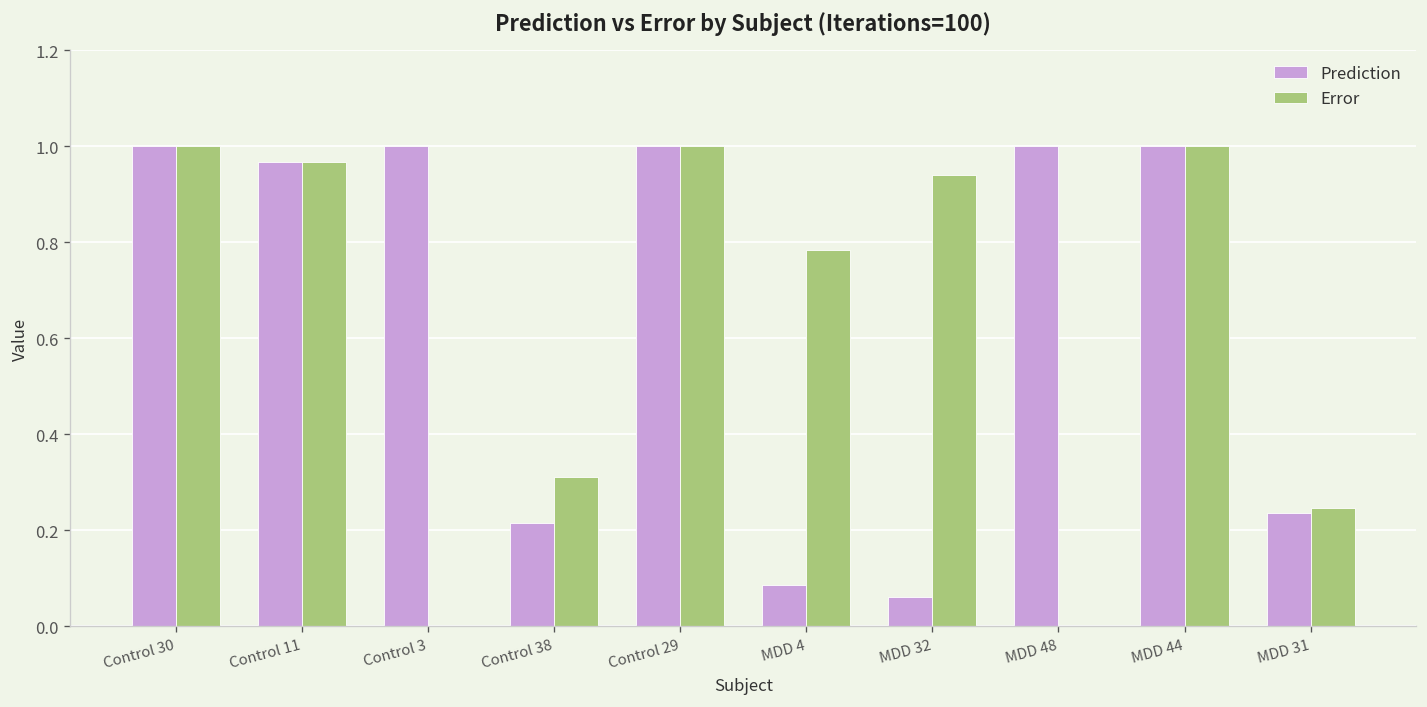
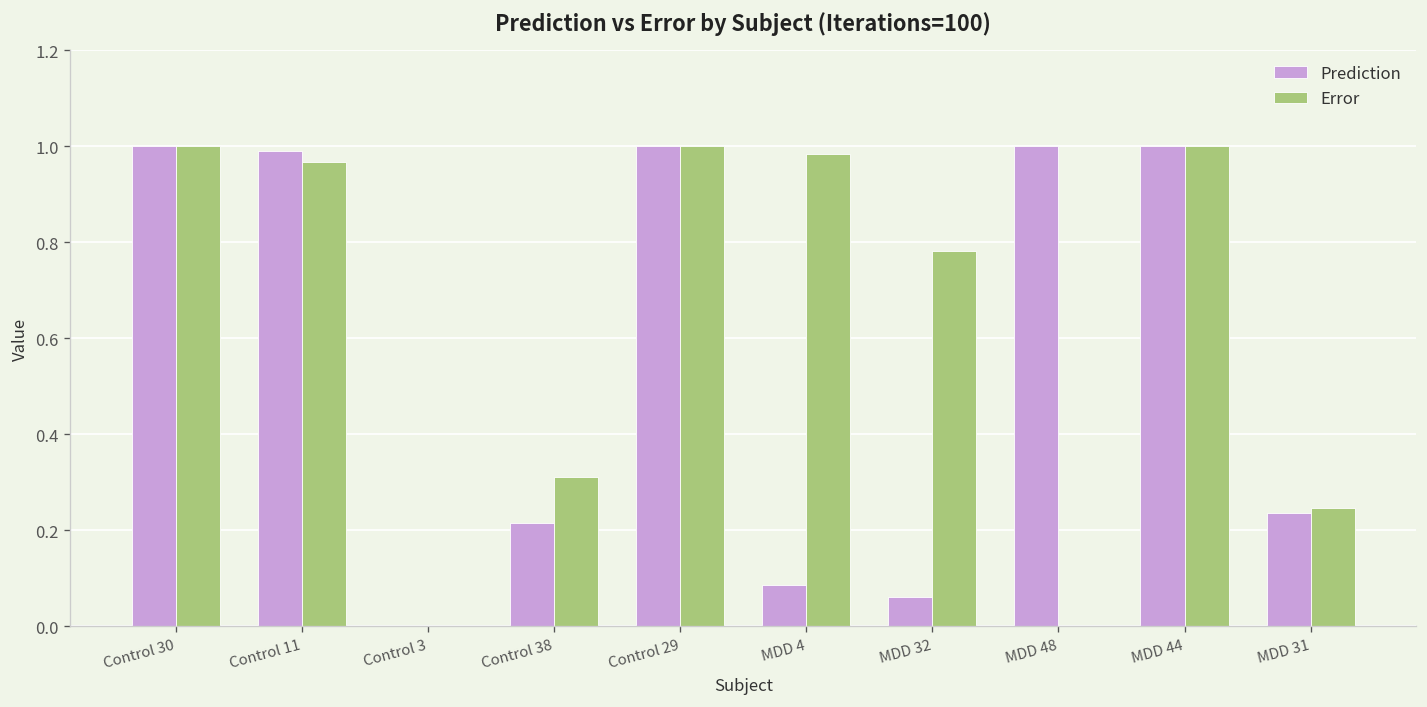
  {
    "Prediction": {
      "Control 30": 1.00,
-     "Control 11": 0.97,
-     "Control 3": 1,
+     "Control 11": 0.99,
+     "Control 3": 0,
      "Control 38": 0.22,
      "Control 29": 1.00,
      "MDD 4": 0.09,
      "MDD 32": 0.06,
      "MDD 48": 1.00,
      "MDD 44": 1.00,
      "MDD 31": 0.24
    },
    "Error": {
      "Control 30": 1.00,
      "Control 11": 0.97,
      "Control 38": 0.31,
      "Control 29": 1.00,
-     "MDD 4": 0.78,
-     "MDD 32": 0.94,
+     "MDD 4": 0.98,
+     "MDD 32": 0.78,
      "MDD 44": 1.00,
      "MDD 31": 0.25
    }
  }
